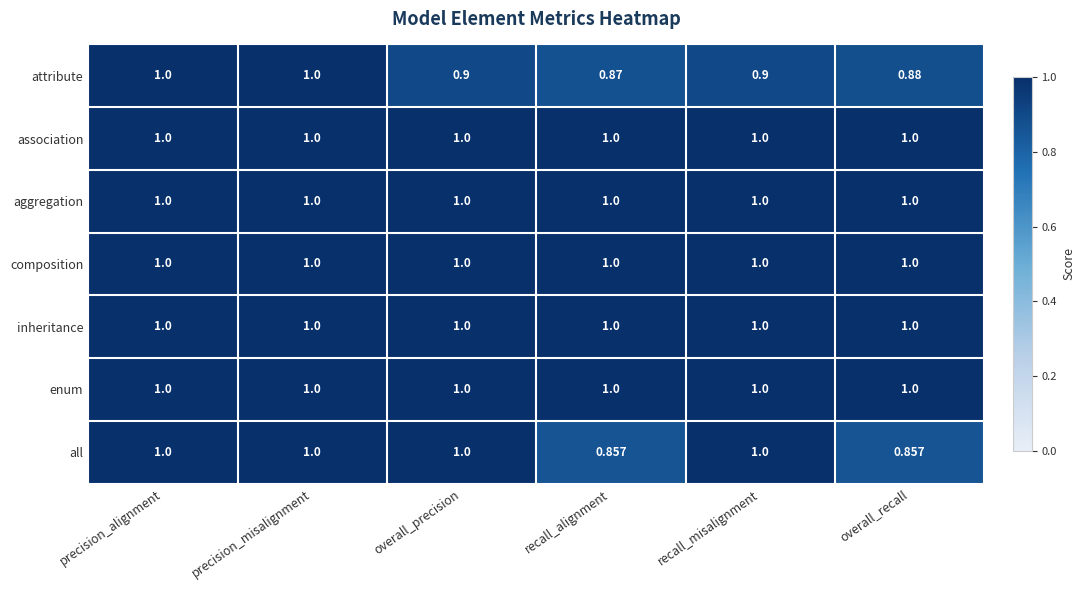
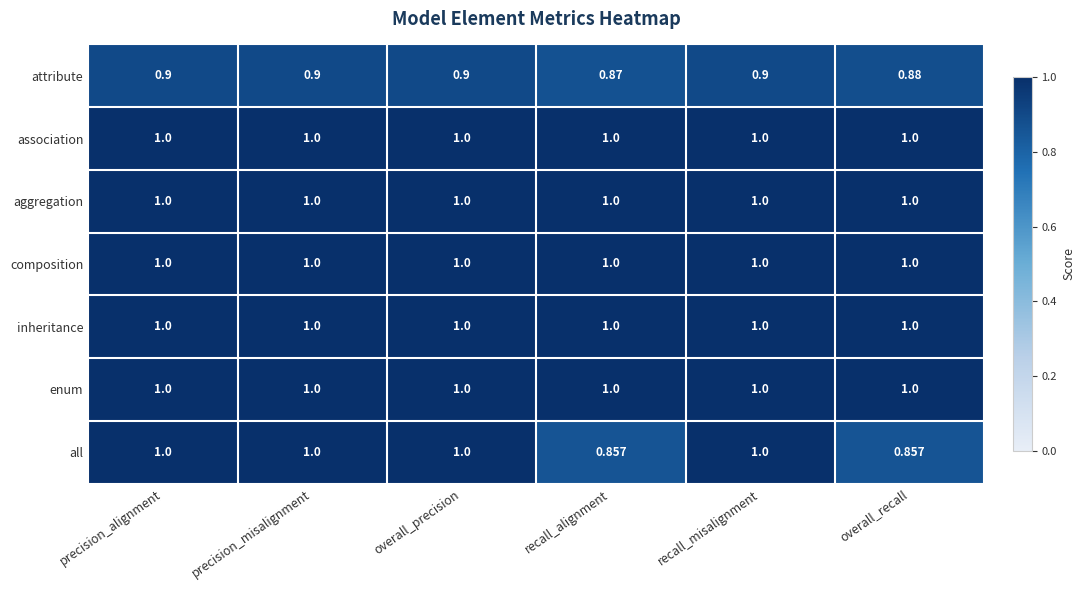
  {
    "attribute": {
-     "precision_alignment": 1.0,
-     "precision_misalignment": 1.0,
+     "precision_alignment": 0.9,
+     "precision_misalignment": 0.9,
      "overall_precision": 0.9,
      "recall_alignment": 0.87,
      "recall_misalignment": 0.9,
      "overall_recall": 0.88
    },
    "association": {
      "precision_alignment": 1.0,
      "precision_misalignment": 1.0,
      "overall_precision": 1.0,
      "recall_alignment": 1.0,
      "recall_misalignment": 1.0,
      "overall_recall": 1.0
    },
    "aggregation": {
      "precision_alignment": 1.0,
      "precision_misalignment": 1.0,
      "overall_precision": 1.0,
      "recall_alignment": 1.0,
      "recall_misalignment": 1.0,
      "overall_recall": 1.0
    },
    "composition": {
      "precision_alignment": 1.0,
      "precision_misalignment": 1.0,
      "overall_precision": 1.0,
      "recall_alignment": 1.0,
      "recall_misalignment": 1.0,
      "overall_recall": 1.0
    },
    "inheritance": {
      "precision_alignment": 1.0,
      "precision_misalignment": 1.0,
      "overall_precision": 1.0,
      "recall_alignment": 1.0,
      "recall_misalignment": 1.0,
      "overall_recall": 1.0
    },
    "enum": {
      "precision_alignment": 1.0,
      "precision_misalignment": 1.0,
      "overall_precision": 1.0,
      "recall_alignment": 1.0,
      "recall_misalignment": 1.0,
      "overall_recall": 1.0
    },
    "all": {
      "precision_alignment": 1.0,
      "precision_misalignment": 1.0,
      "overall_precision": 1.0,
      "recall_alignment": 0.857,
      "recall_misalignment": 1.0,
      "overall_recall": 0.857
    }
  }
